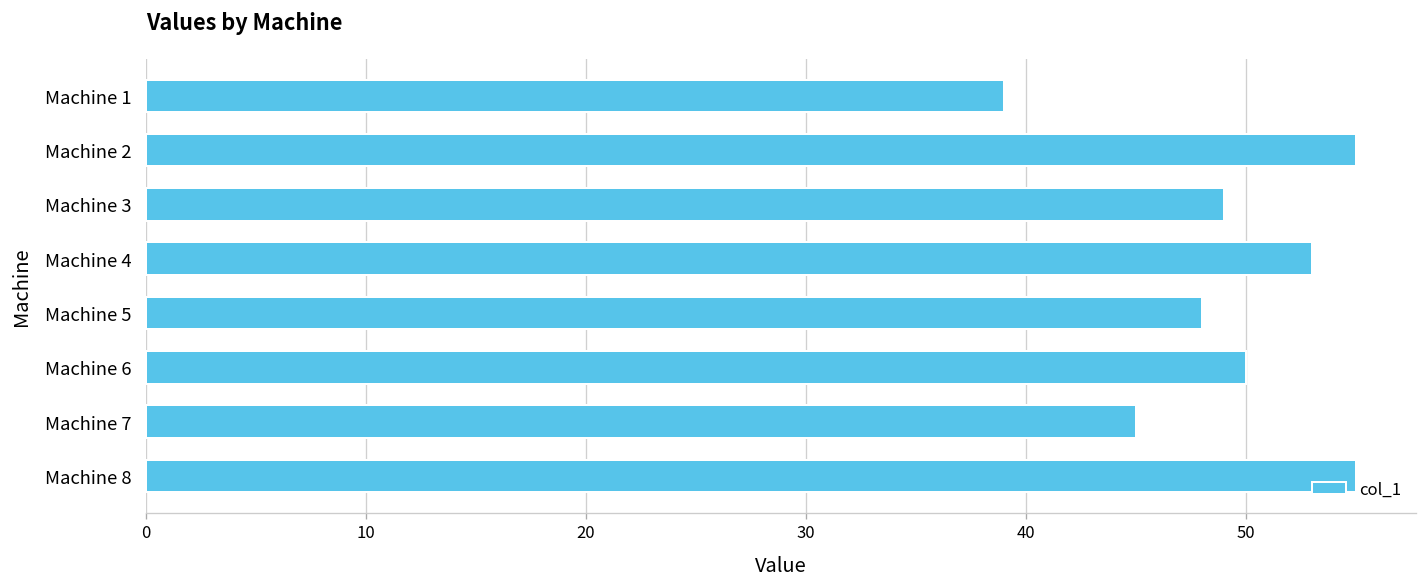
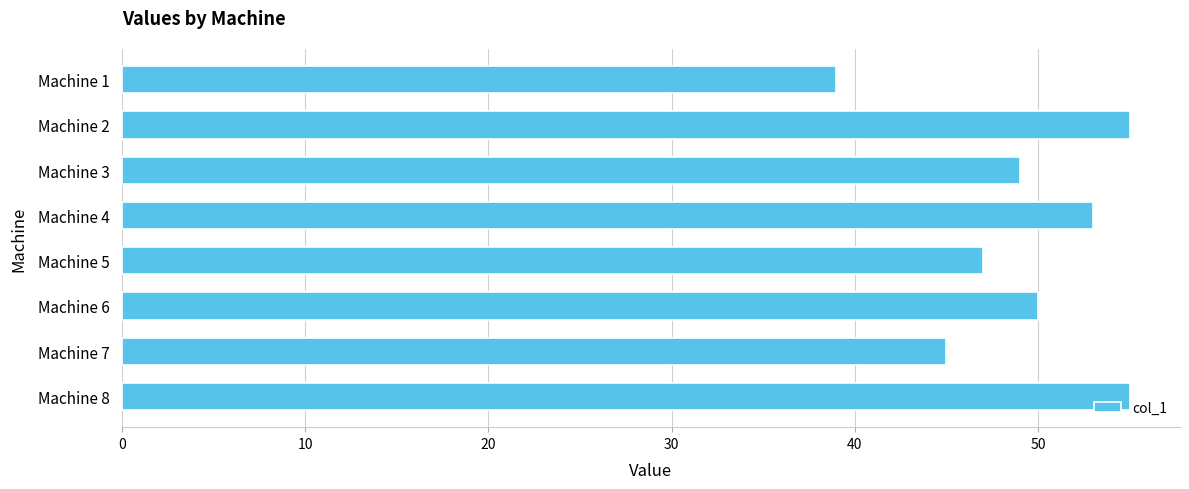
  {
    "Machine 1": 39,
    "Machine 2": 55,
    "Machine 3": 49,
    "Machine 4": 53,
-   "Machine 5": 48,
+   "Machine 5": 47,
    "Machine 6": 50,
    "Machine 7": 45,
    "Machine 8": 55
  }
